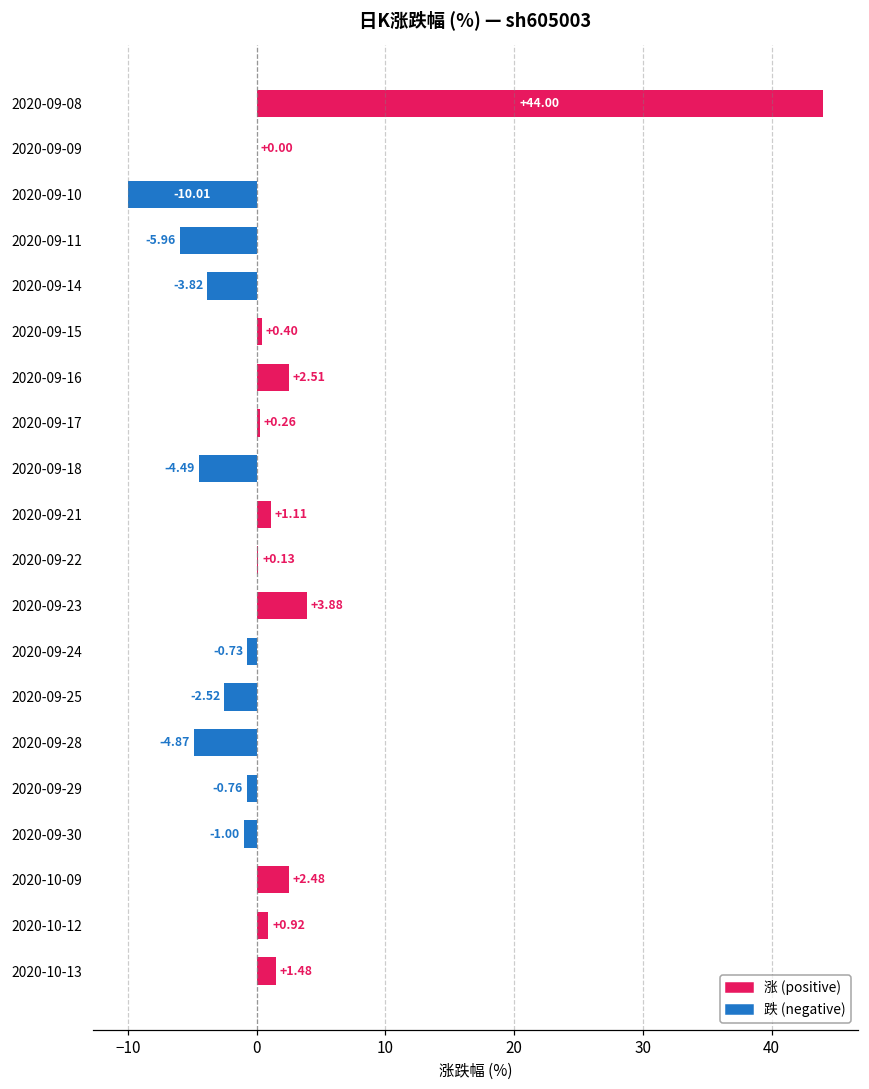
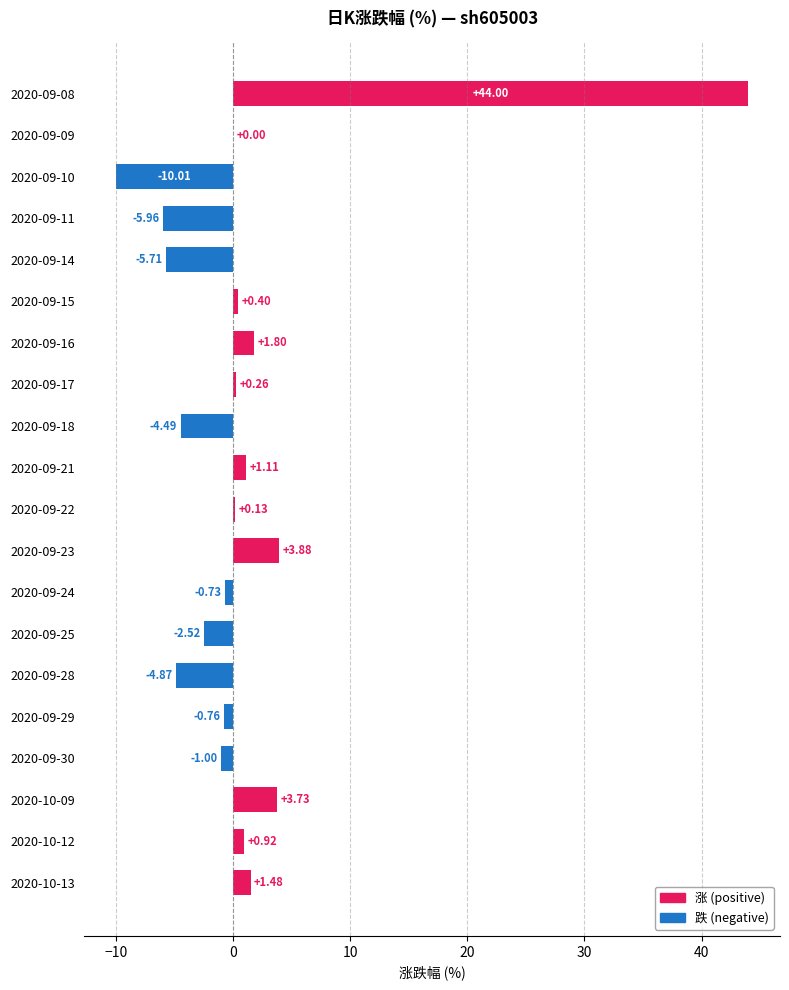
  {
    "2020-09-08": "+44.00",
    "2020-09-09": "+0.00",
    "2020-09-10": "-10.01",
    "2020-09-11": "-5.96",
-   "2020-09-14": "-3.82",
+   "2020-09-14": "-5.71",
    "2020-09-15": "+0.40",
-   "2020-09-16": "+2.51",
+   "2020-09-16": "+1.80",
    "2020-09-17": "+0.26",
    "2020-09-18": "-4.49",
    "2020-09-21": "+1.11",
    "2020-09-22": "+0.13",
    "2020-09-23": "+3.88",
    "2020-09-24": "-0.73",
    "2020-09-25": "-2.52",
    "2020-09-28": "-4.87",
    "2020-09-29": "-0.76",
    "2020-09-30": "-1.00",
-   "2020-10-09": "+2.48",
+   "2020-10-09": "+3.73",
    "2020-10-12": "+0.92",
    "2020-10-13": "+1.48"
  }
